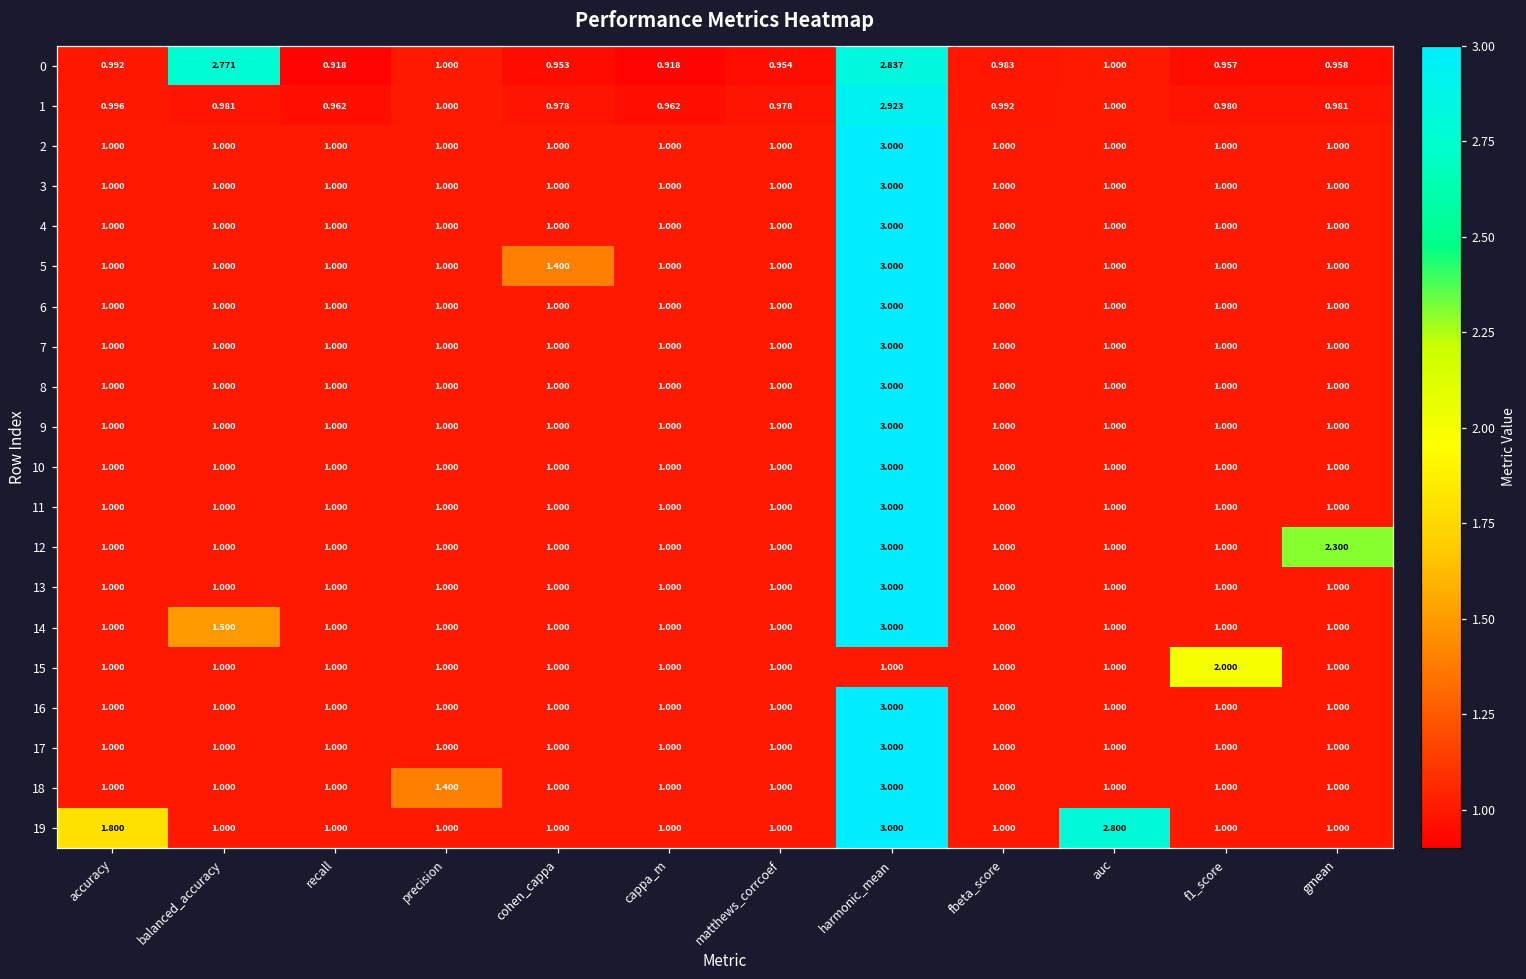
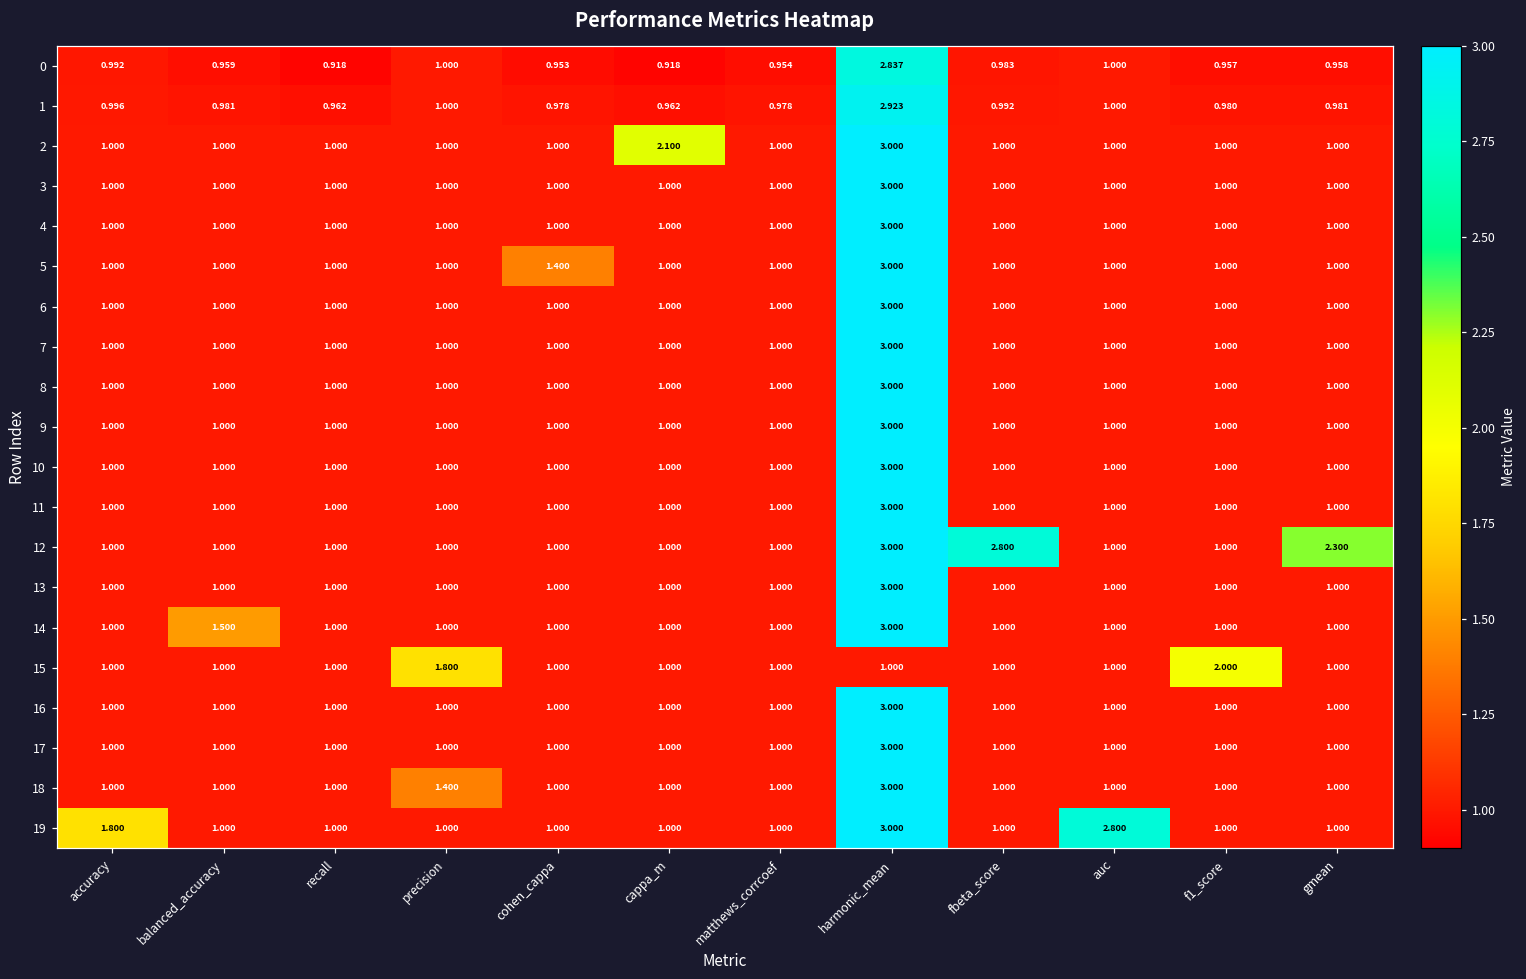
  {
    "0": {
      "accuracy": 0.992,
-     "balanced_accuracy": 2.771,
+     "balanced_accuracy": 0.959,
      "recall": 0.918,
      "precision": 1.000,
      "cohen_cappa": 0.953,
      "cappa_m": 0.918,
      "matthews_corrcoef": 0.954,
      "harmonic_mean": 2.837,
      "fbeta_score": 0.983,
      "auc": 1.000,
      "f1_score": 0.957,
      "gmean": 0.958
    },
    "2": {
      "accuracy": 1.000,
      "balanced_accuracy": 1.000,
      "recall": 1.000,
      "precision": 1.000,
      "cohen_cappa": 1.000,
-     "cappa_m": 1.000,
+     "cappa_m": 2.100,
      "matthews_corrcoef": 1.000,
      "harmonic_mean": 3.000,
      "fbeta_score": 1.000,
      "auc": 1.000,
      "f1_score": 1.000,
      "gmean": 1.000
    },
    "12": {
      "accuracy": 1.000,
      "balanced_accuracy": 1.000,
      "recall": 1.000,
      "precision": 1.000,
      "cohen_cappa": 1.000,
      "cappa_m": 1.000,
      "matthews_corrcoef": 1.000,
      "harmonic_mean": 3.000,
-     "fbeta_score": 1.000,
+     "fbeta_score": 2.800,
      "auc": 1.000,
      "f1_score": 1.000,
      "gmean": 2.300
    },
    "15": {
      "accuracy": 1.000,
      "balanced_accuracy": 1.000,
      "recall": 1.000,
-     "precision": 1.000,
+     "precision": 1.800,
      "cohen_cappa": 1.000,
      "cappa_m": 1.000,
      "matthews_corrcoef": 1.000,
      "harmonic_mean": 1.000,
      "fbeta_score": 1.000,
      "auc": 1.000,
      "f1_score": 2.000,
      "gmean": 1.000
    }
  }
